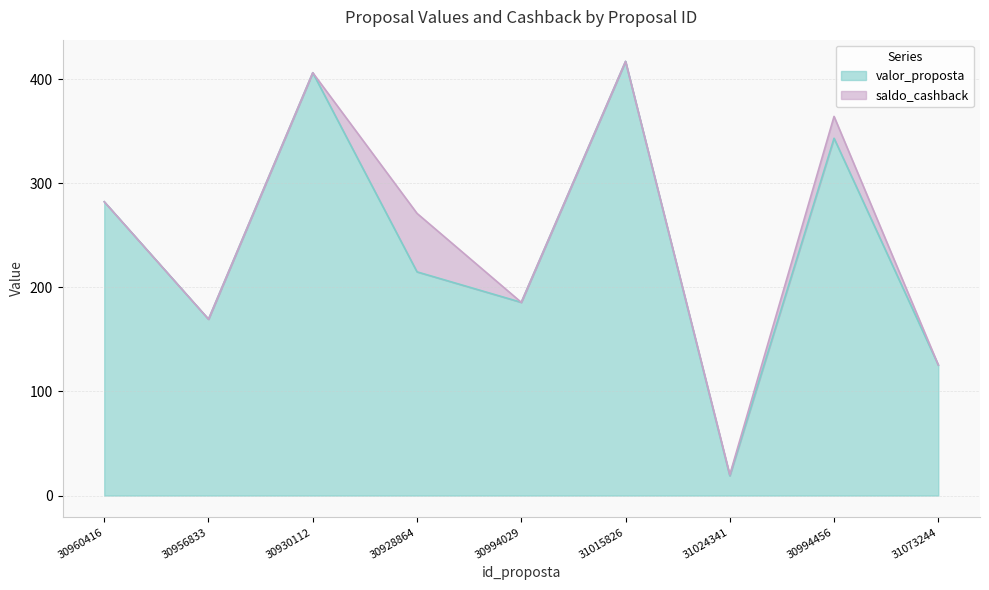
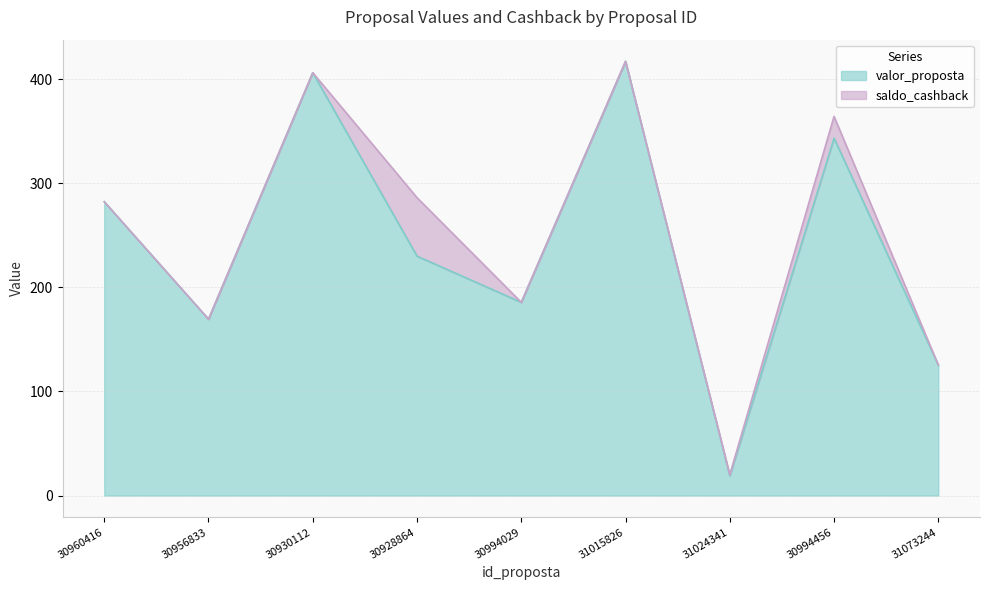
  {
    "valor_proposta": {
-     "30928864": 215,
+     "30928864": 230,
      "30994456": 343
    },
    "saldo_cashback": {
      "30928864": 56,
      "30994456": 21
    }
  }
